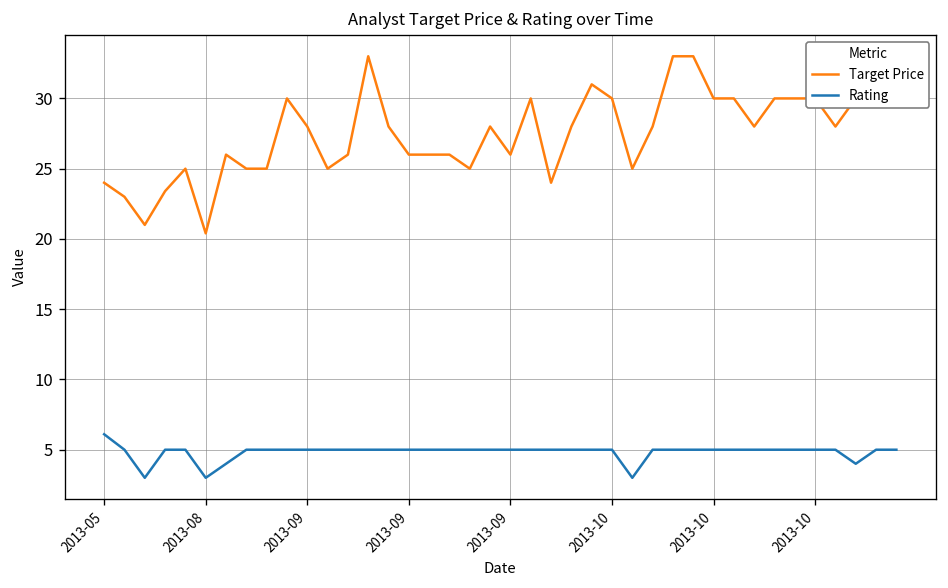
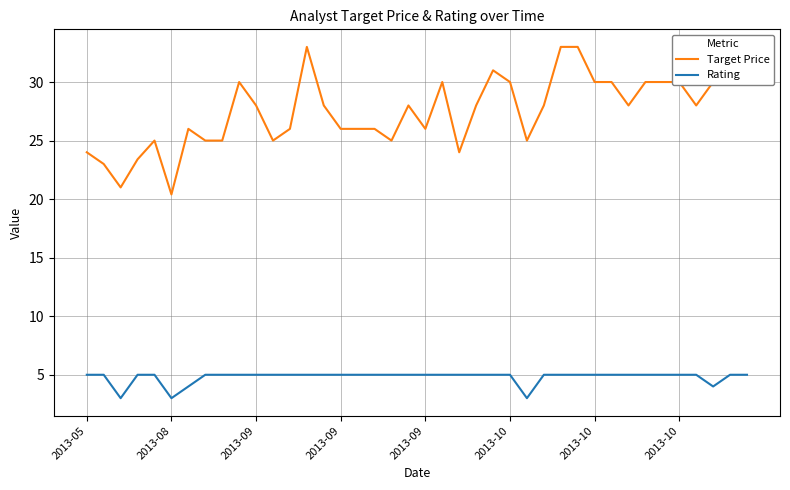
  {
    "Target Price": {
      "2013-05": 24.0,
      "2013-08": 20.4
    },
    "Rating": {
-     "2013-05": 6.1,
+     "2013-05": 5.0,
      "2013-08": 3.0
    }
  }
